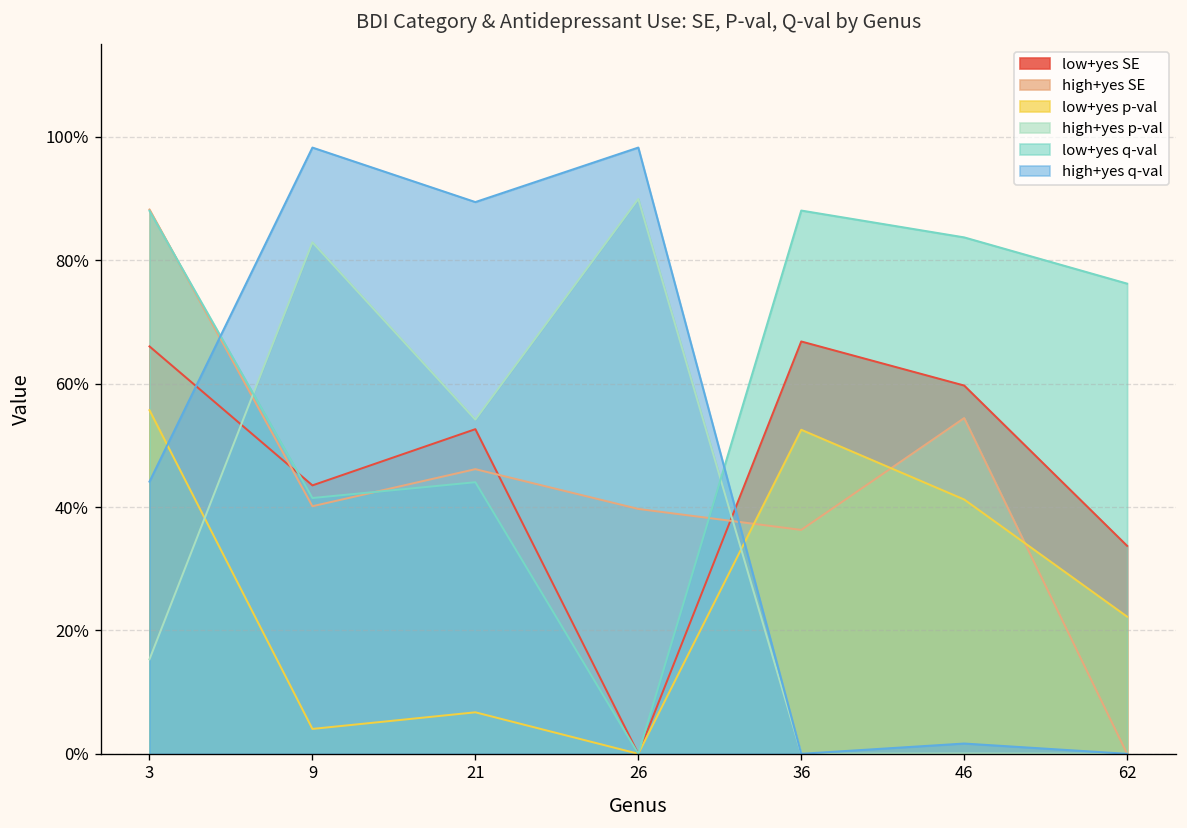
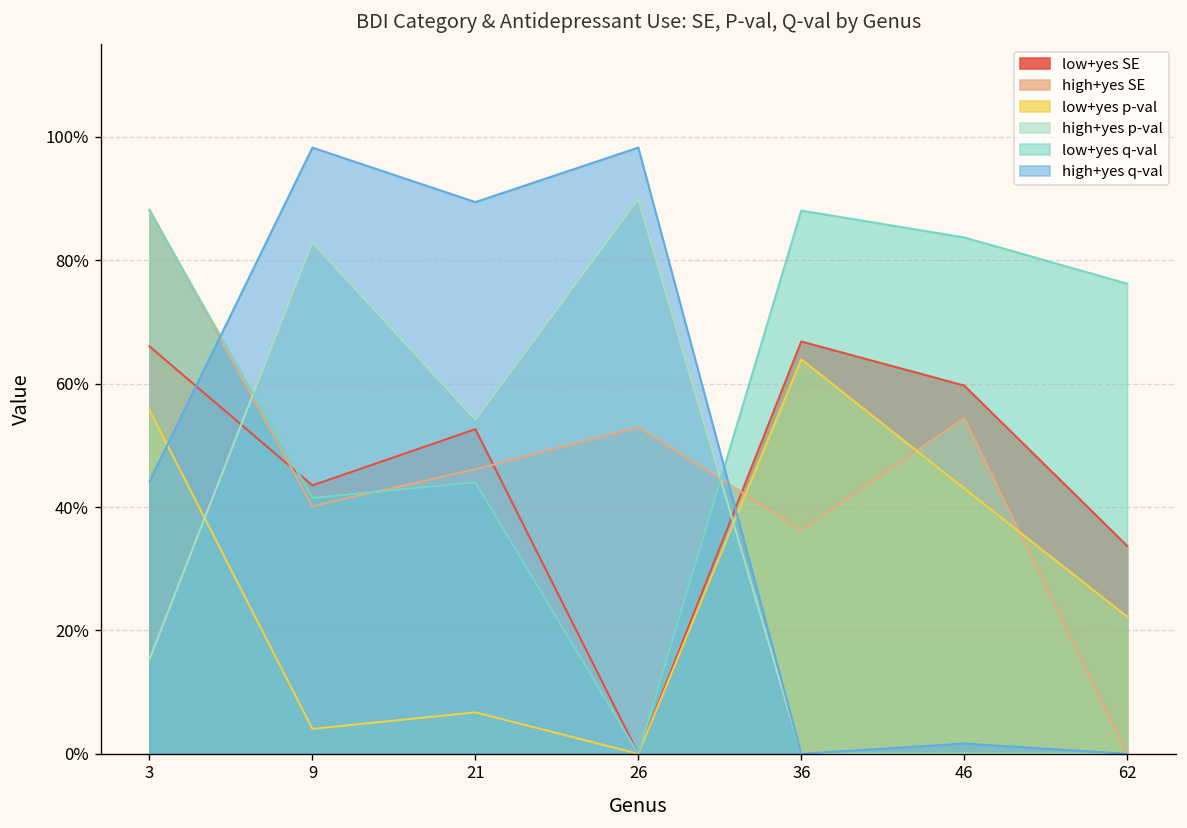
  {
    "low+yes SE": {
      "3": "66%",
      "9": "44%",
      "21": "53%",
      "36": "67%",
      "46": "60%",
      "62": "34%"
    },
    "high+yes SE": {
      "9": "40%",
      "21": "46%",
-     "26": "40%",
+     "26": "53%",
      "36": "36%",
      "46": "54%"
    },
    "low+yes p-val": {
      "3": "56%",
      "9": "4%",
      "21": "7%",
-     "36": "53%",
-     "46": "41%",
+     "36": "64%",
+     "46": "43%",
      "62": "22%"
    }
  }
